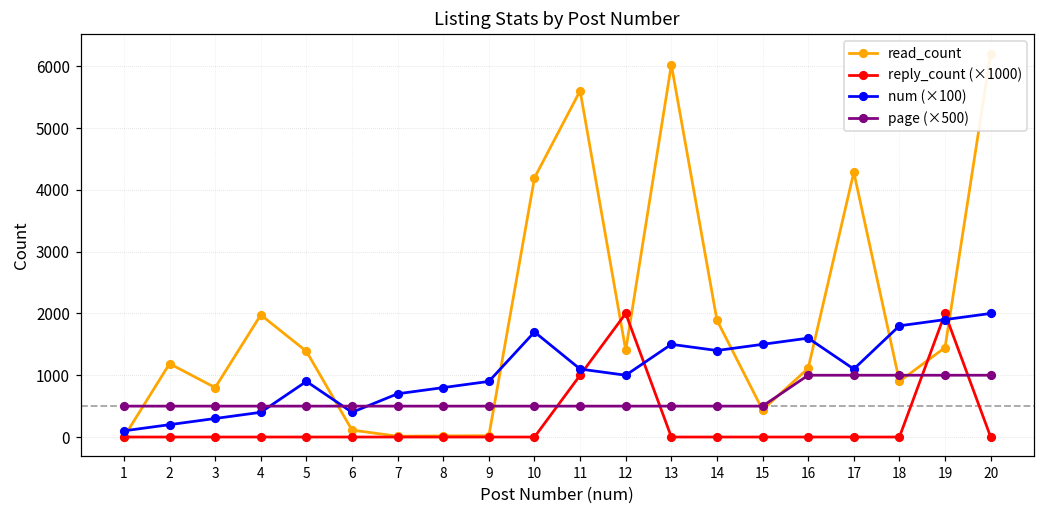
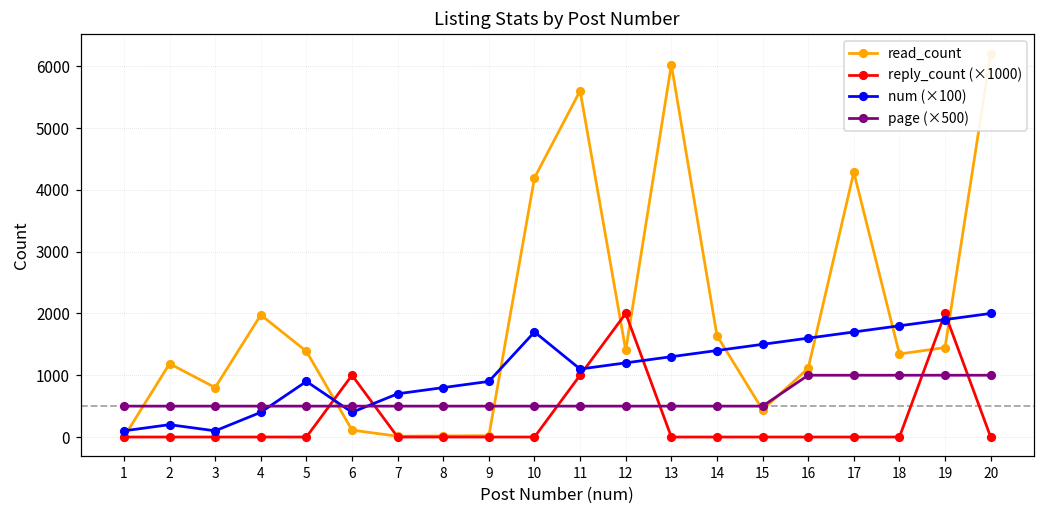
  {
    "read_count": {
      "2": 1200,
      "3": 800,
      "4": 2000,
      "5": 1400,
      "6": 100,
      "10": 4200,
      "11": 5600,
      "12": 1400,
      "13": 6000,
-     "14": 1900,
+     "14": 1600,
      "15": 400,
      "16": 1100,
      "17": 4300,
-     "18": 900,
+     "18": 1300,
      "19": 1400
    },
    "reply_count (×1000)": {
      "2": 0,
      "3": 0,
      "4": 0,
      "5": 0,
-     "6": 0,
+     "6": 1000,
      "10": 0,
      "11": 1000,
      "12": 2000,
      "13": 0,
      "14": 0,
      "15": 0,
      "16": 0,
      "17": 0,
      "18": 0,
      "19": 2000,
      "20": 0
    },
    "num (×100)": {
      "1": 100,
      "2": 200,
-     "3": 300,
+     "3": 100,
      "4": 400,
      "5": 900,
      "6": 400,
      "7": 700,
      "8": 800,
      "9": 900,
      "10": 1700,
      "11": 1100,
-     "12": 1000,
-     "13": 1500,
+     "12": 1200,
+     "13": 1300,
      "14": 1400,
      "15": 1500,
      "16": 1600,
-     "17": 1100,
+     "17": 1700,
      "18": 1800,
      "19": 1900,
      "20": 2000
    },
    "page (×500)": {
      "1": 500,
      "2": 500,
      "3": 500,
      "4": 500,
      "5": 500,
      "6": 500,
      "7": 500,
      "8": 500,
      "9": 500,
      "10": 500,
      "11": 500,
      "12": 500,
      "13": 500,
      "14": 500,
      "15": 500,
      "16": 1000,
      "17": 1000,
      "18": 1000,
      "19": 1000,
      "20": 1000
    }
  }
